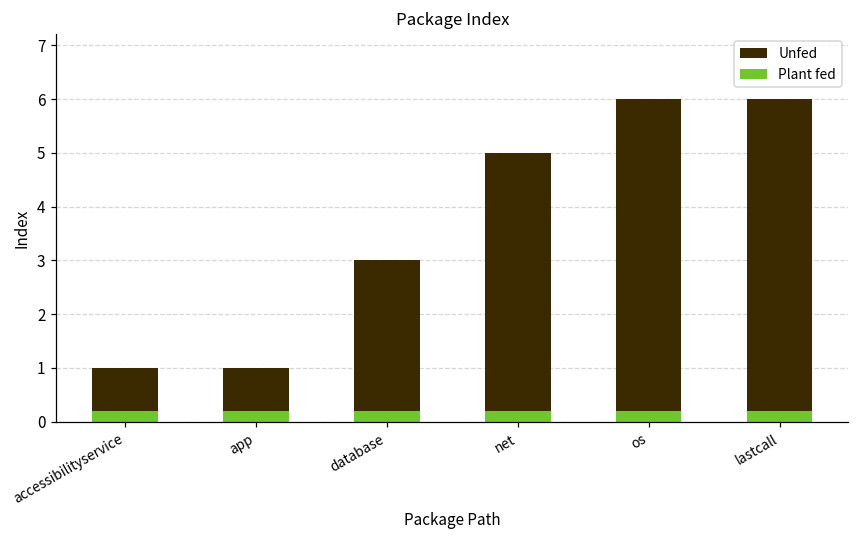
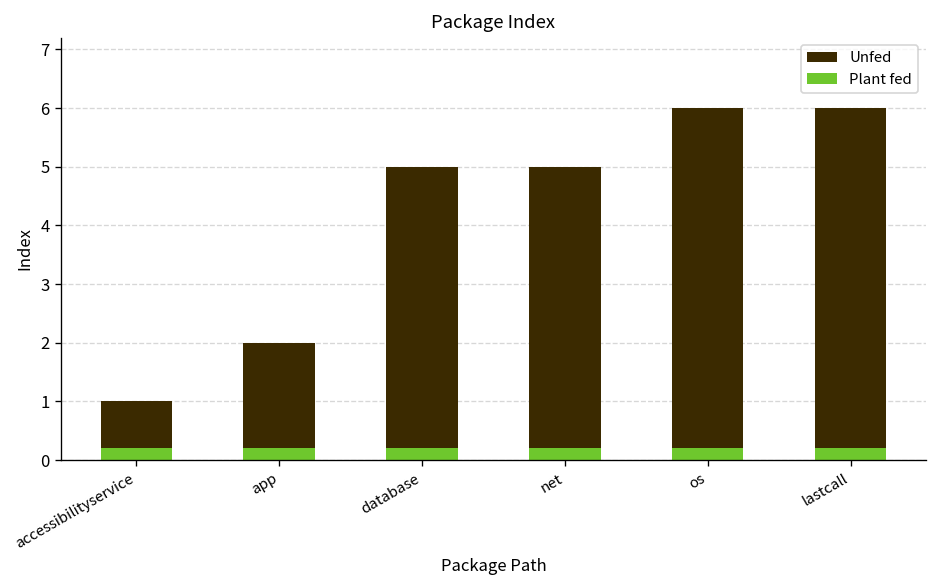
  {
    "Unfed": {
      "accessibilityservice": 1,
-     "app": 1,
-     "database": 3,
+     "app": 2,
+     "database": 5,
      "net": 5,
      "os": 6,
      "lastcall": 6
    }
  }
